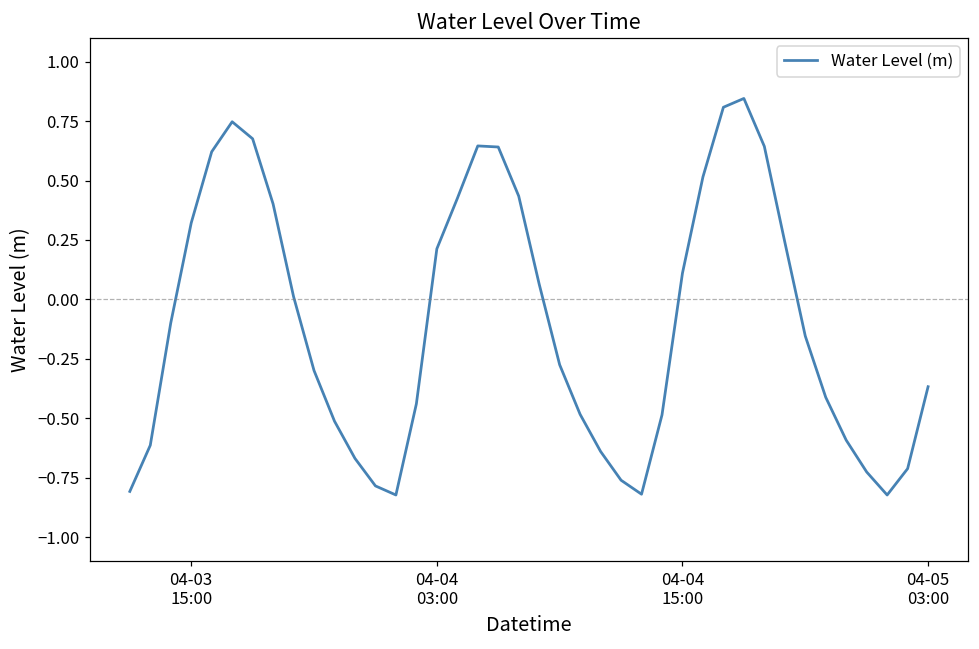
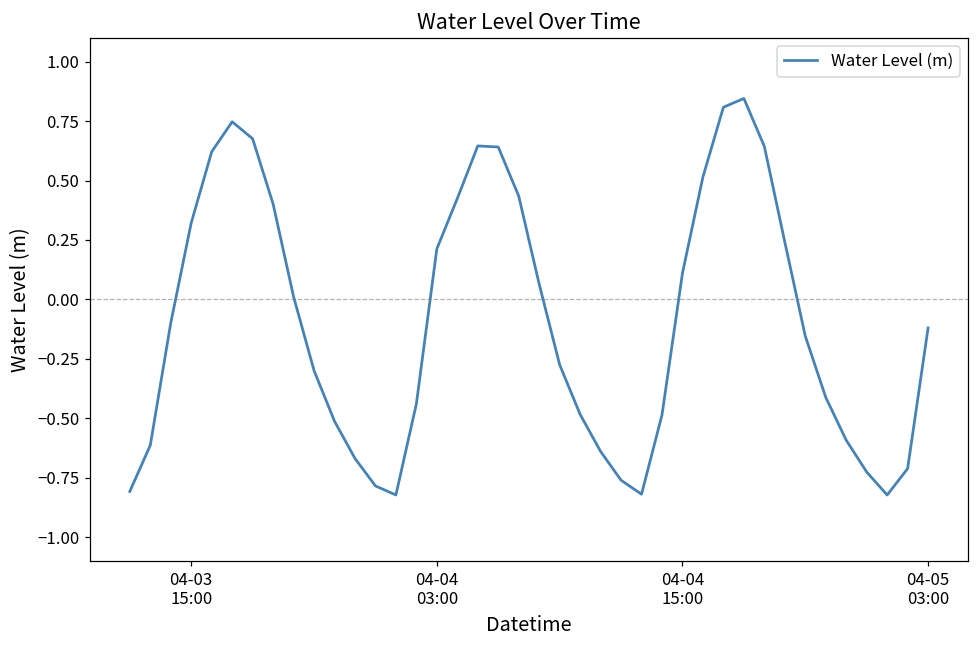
  {
    "04-03 15:00": 0.32,
    "04-04 03:00": 0.21,
    "04-04 15:00": 0.11,
-   "04-05 03:00": -0.37
+   "04-05 03:00": -0.12
  }
